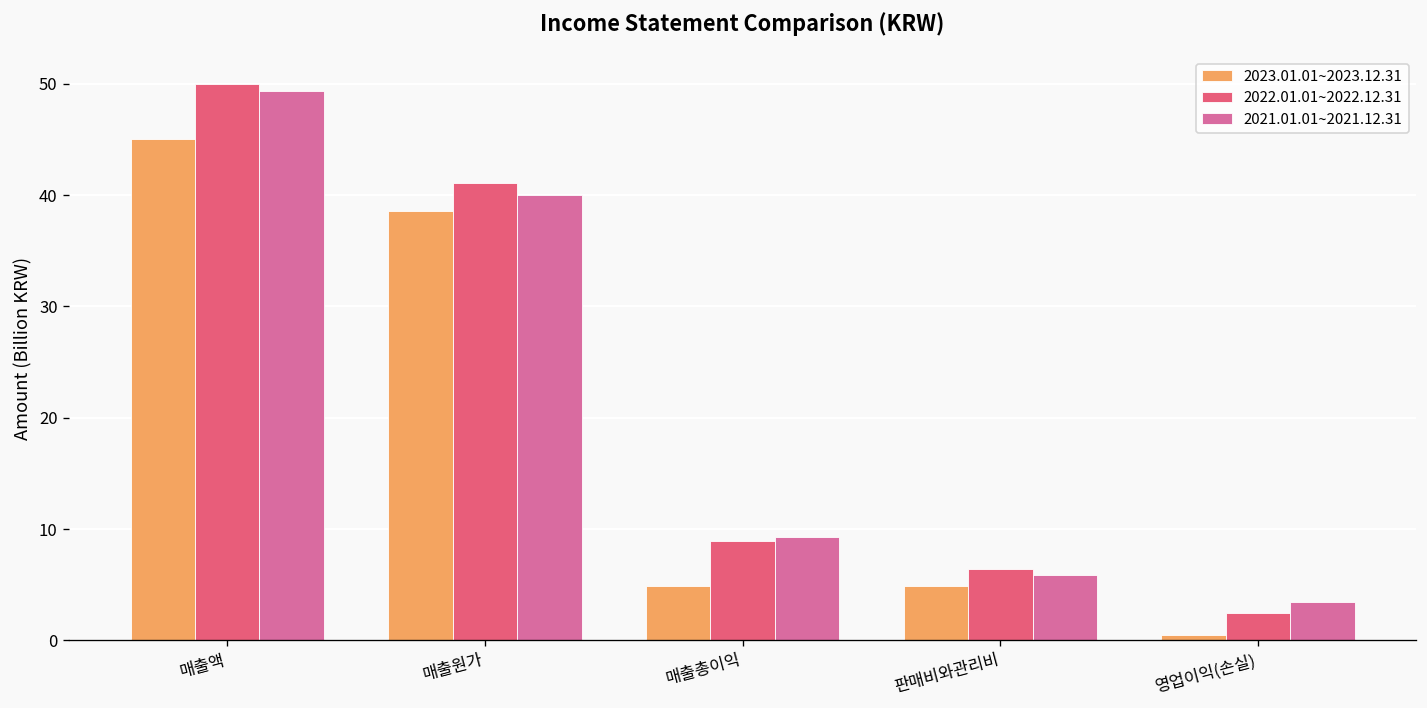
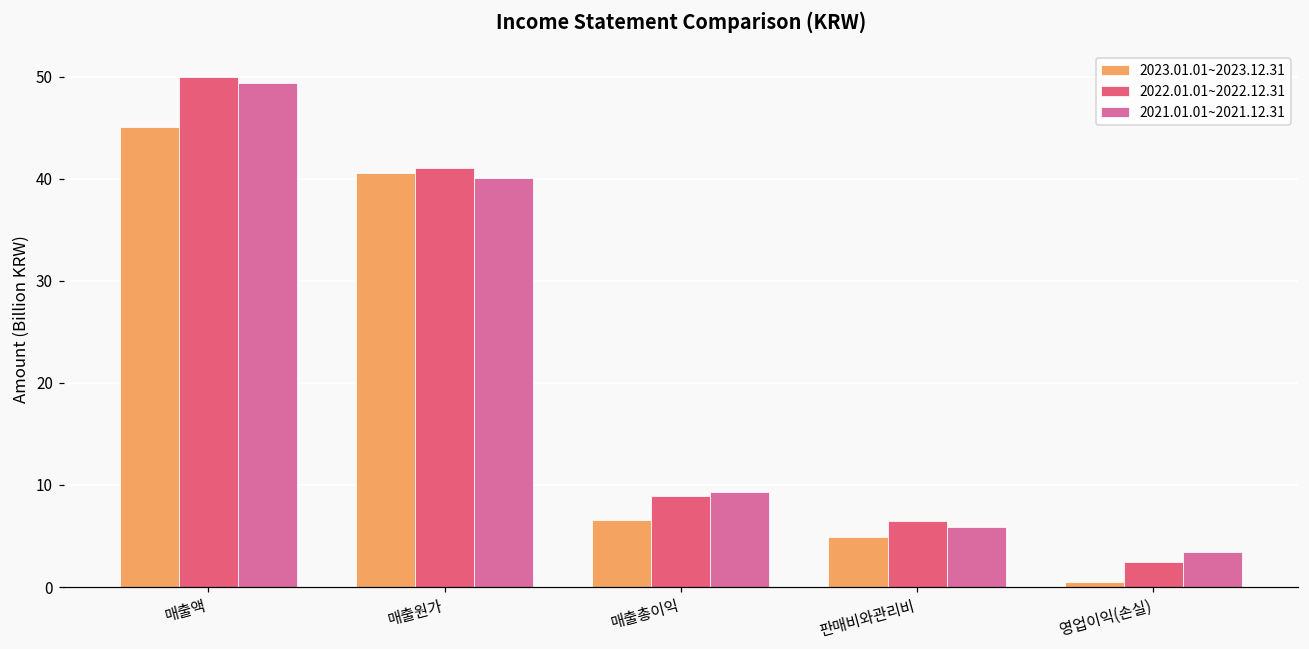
  {
    "2023.01.01~2023.12.31": {
      "매출액": 45,
-     "매출원가": 39,
-     "매출총이익": 5,
+     "매출원가": 41,
+     "매출총이익": 7,
      "판매비와관리비": 5,
      "영업이익(손실)": 1
    }
  }
